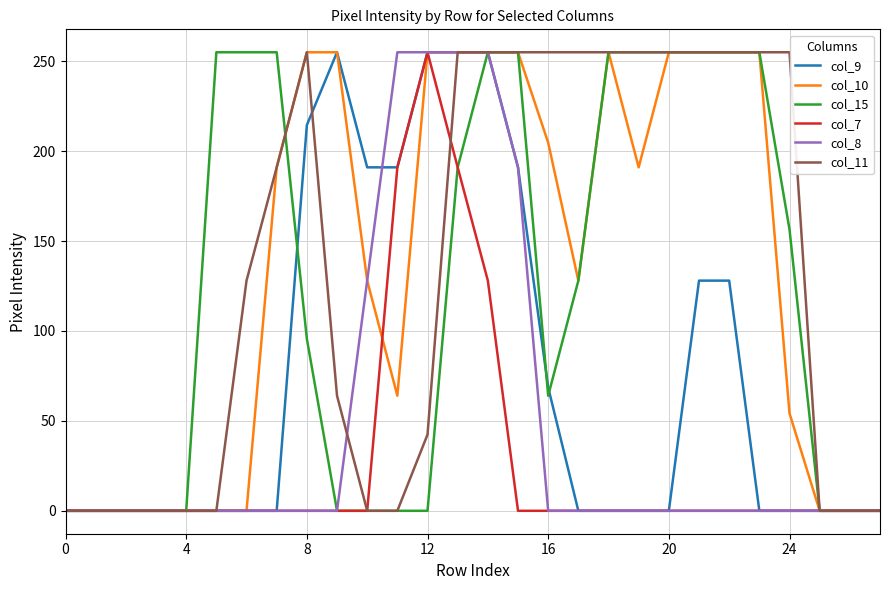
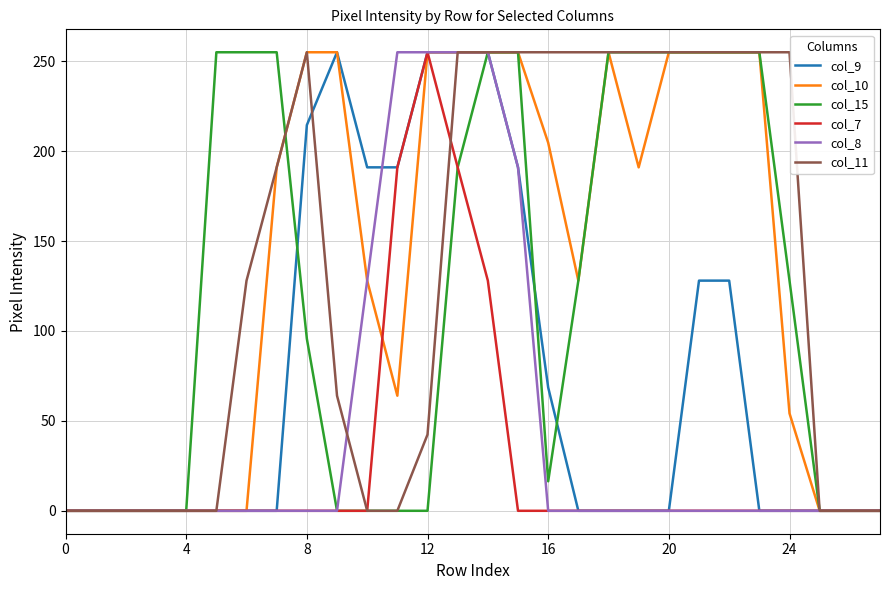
  {
    "col_9": {
      "8": 215,
      "16": 69
    },
    "col_10": {
      "16": 205,
      "24": 54
    },
    "col_15": {
      "8": 96,
      "12": 0,
-     "16": 64,
-     "24": 157
+     "16": 16,
+     "24": 128
    },
    "col_11": {
      "12": 42,
      "16": 255,
      "24": 255
    }
  }
